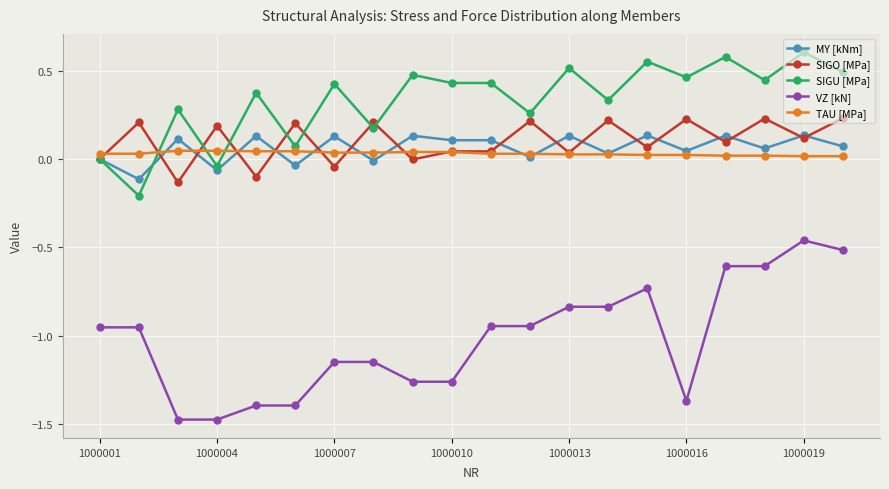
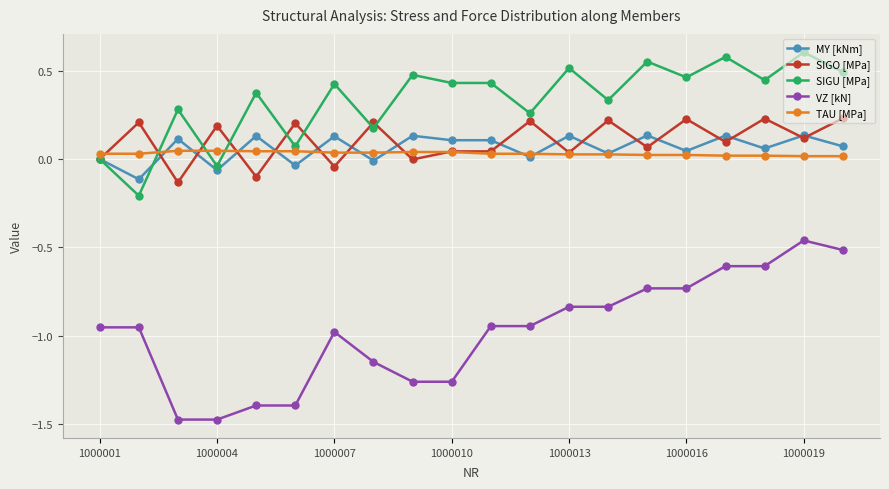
  {
    "MY [kNm]": {
      "1000004": -0.06,
      "1000007": 0.13,
      "1000010": 0.11,
      "1000013": 0.13,
      "1000016": 0.05,
      "1000019": 0.13
    },
    "SIGO [MPa]": {
      "1000004": 0.19,
      "1000007": -0.04,
      "1000016": 0.23,
      "1000019": 0.12
    },
    "SIGU [MPa]": {
      "1000004": -0.04,
      "1000007": 0.43,
      "1000010": 0.43,
      "1000013": 0.52,
      "1000016": 0.46
    },
    "VZ [kN]": {
      "1000001": -0.95,
      "1000004": -1.48,
-     "1000007": -1.15,
+     "1000007": -0.98,
      "1000010": -1.26,
      "1000013": -0.84,
-     "1000016": -1.37,
+     "1000016": -0.73,
      "1000019": -0.46
    },
    "TAU [MPa]": {
      "1000001": 0.03,
      "1000004": 0.05,
      "1000007": 0.04,
      "1000016": 0.02,
      "1000019": 0.02
    }
  }
